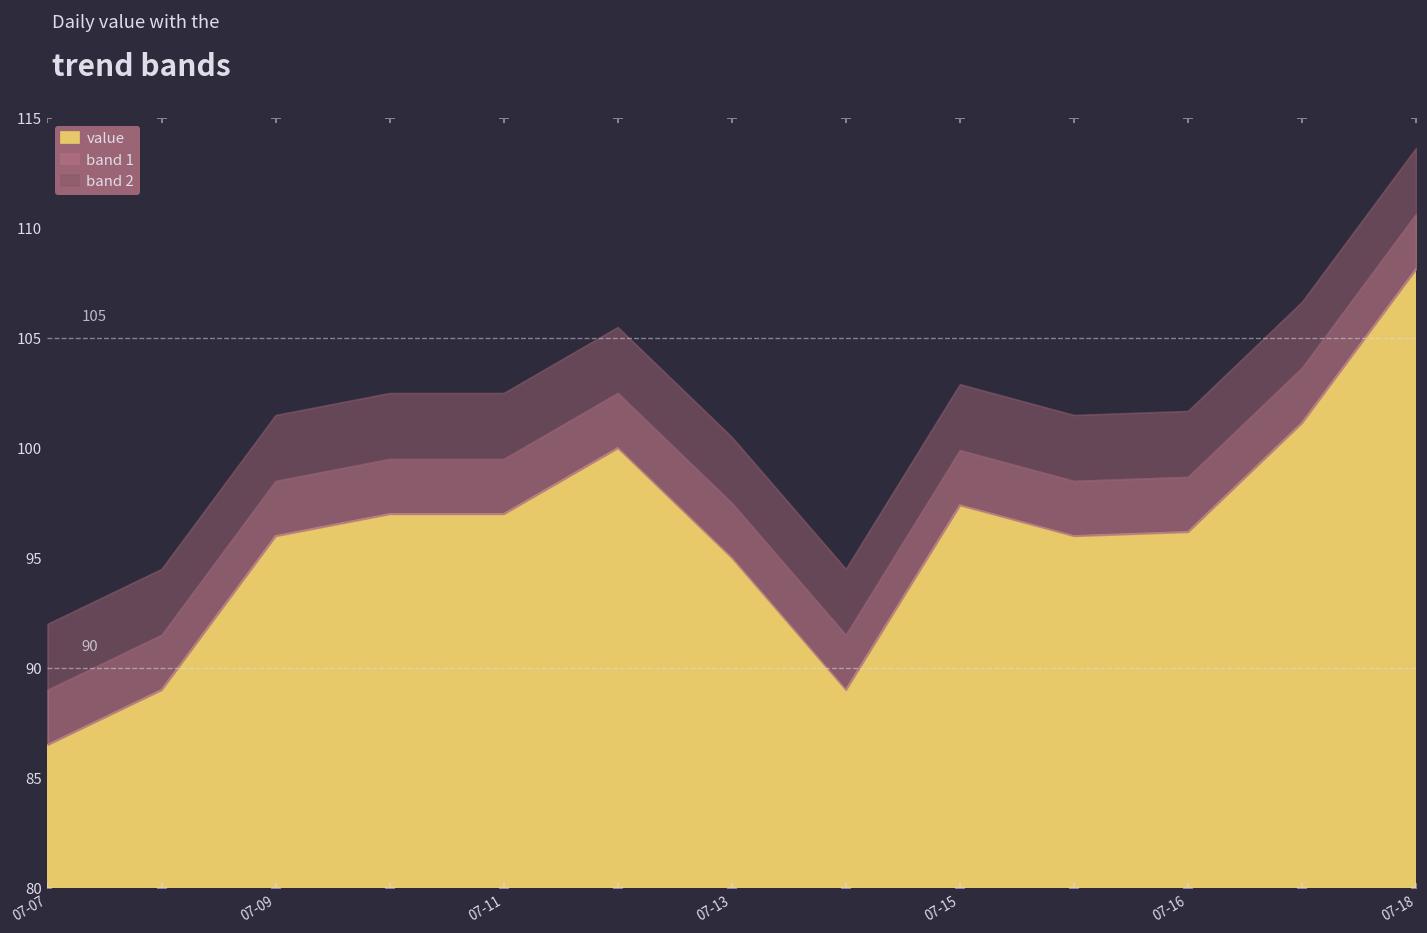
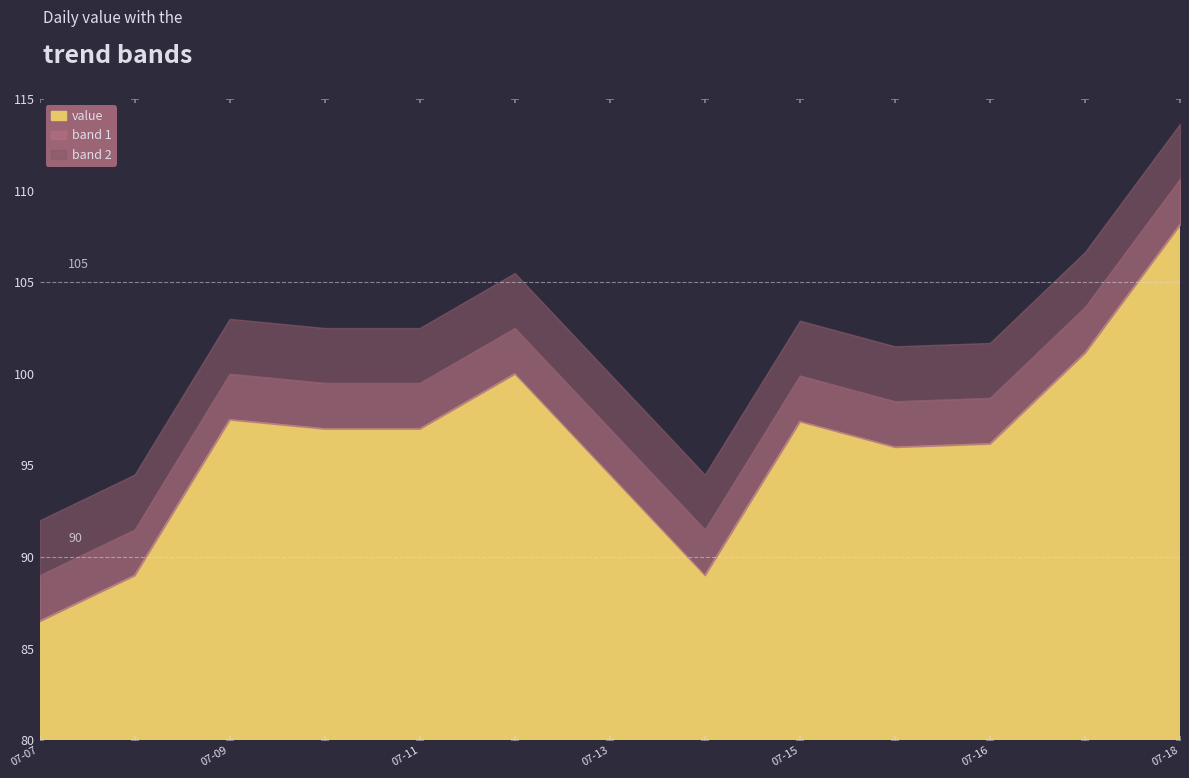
  {
    "value": {
      "07-07": 86.5,
-     "07-09": 96.0,
+     "07-09": 97.5,
      "07-11": 97.0,
-     "07-13": 95.0,
+     "07-13": 94.5,
      "07-15": 97.4,
      "07-16": 96.2,
      "07-18": 108.1
    }
  }
